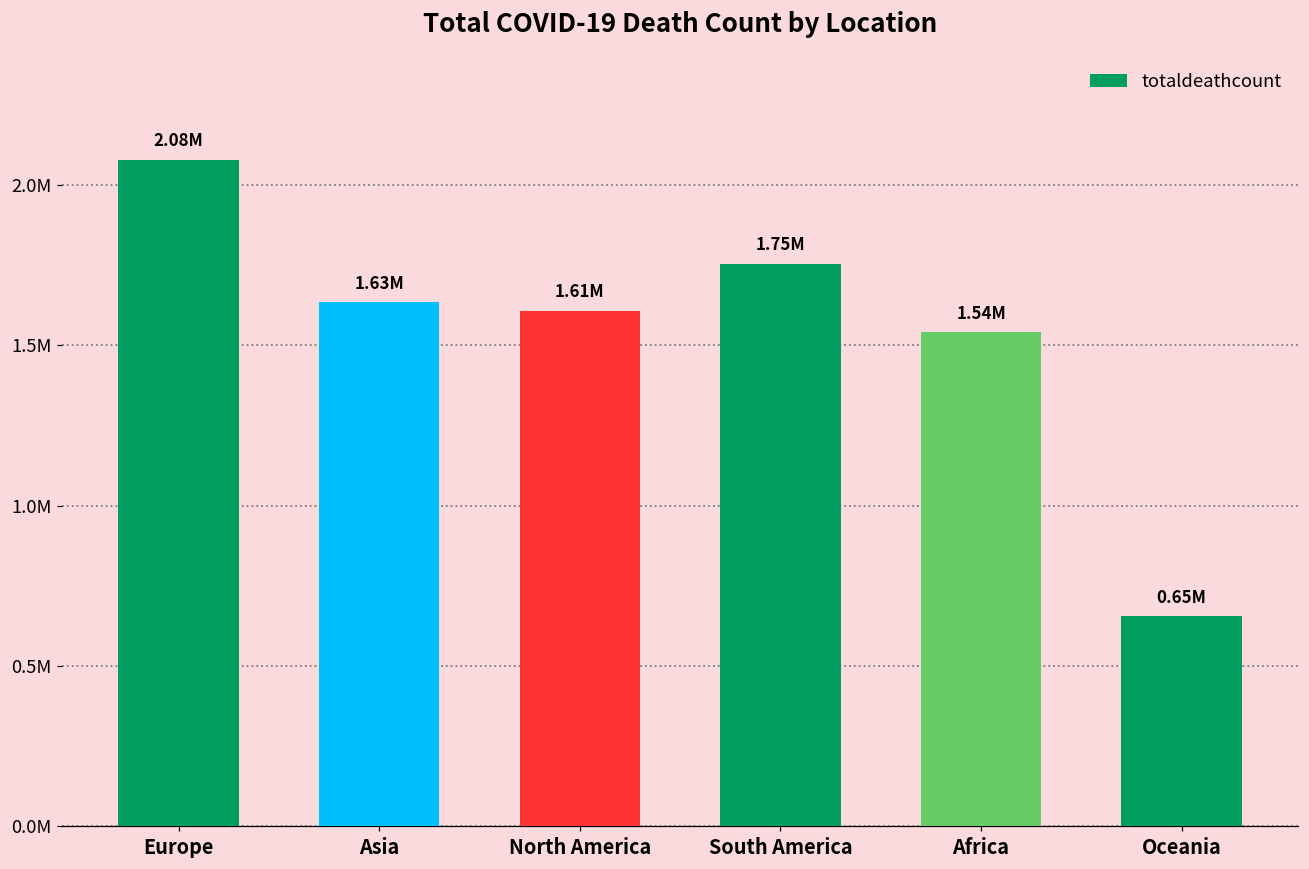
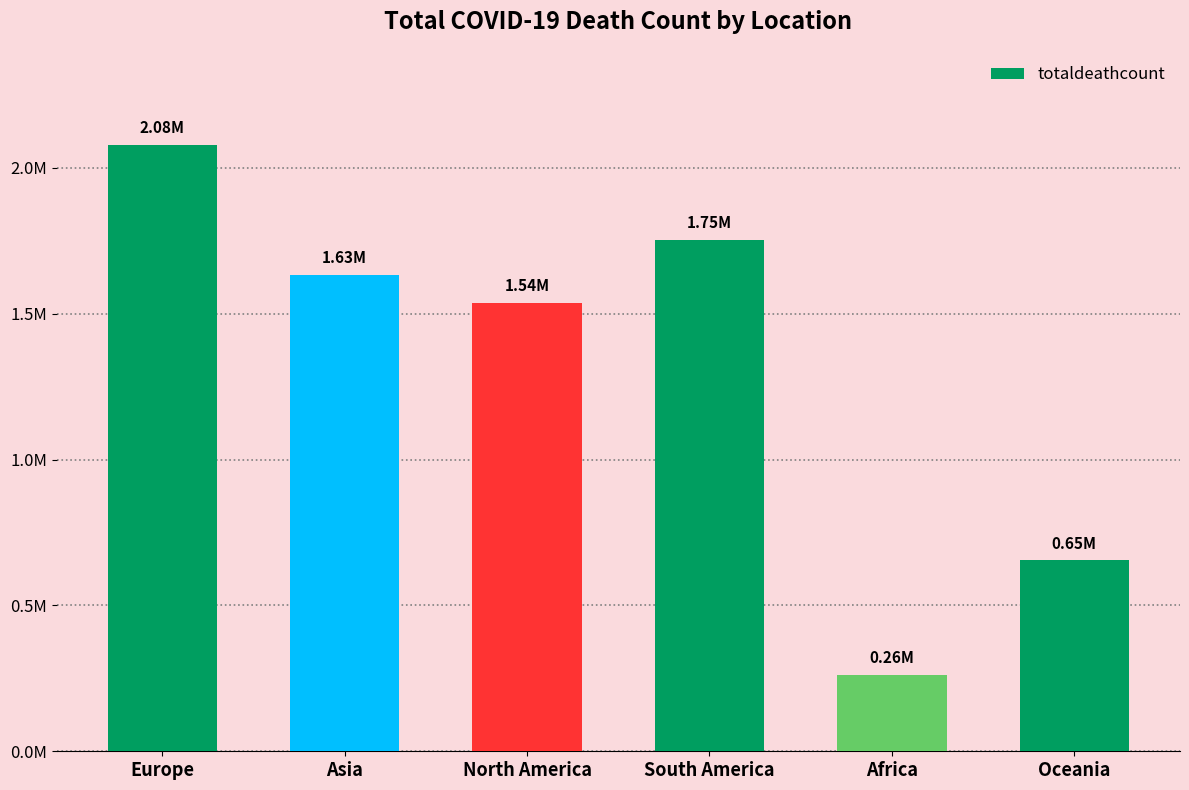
  {
    "Europe": "2.08M",
    "Asia": "1.63M",
-   "North America": "1.61M",
+   "North America": "1.54M",
    "South America": "1.75M",
-   "Africa": "1.54M",
+   "Africa": "0.26M",
    "Oceania": "0.65M"
  }
